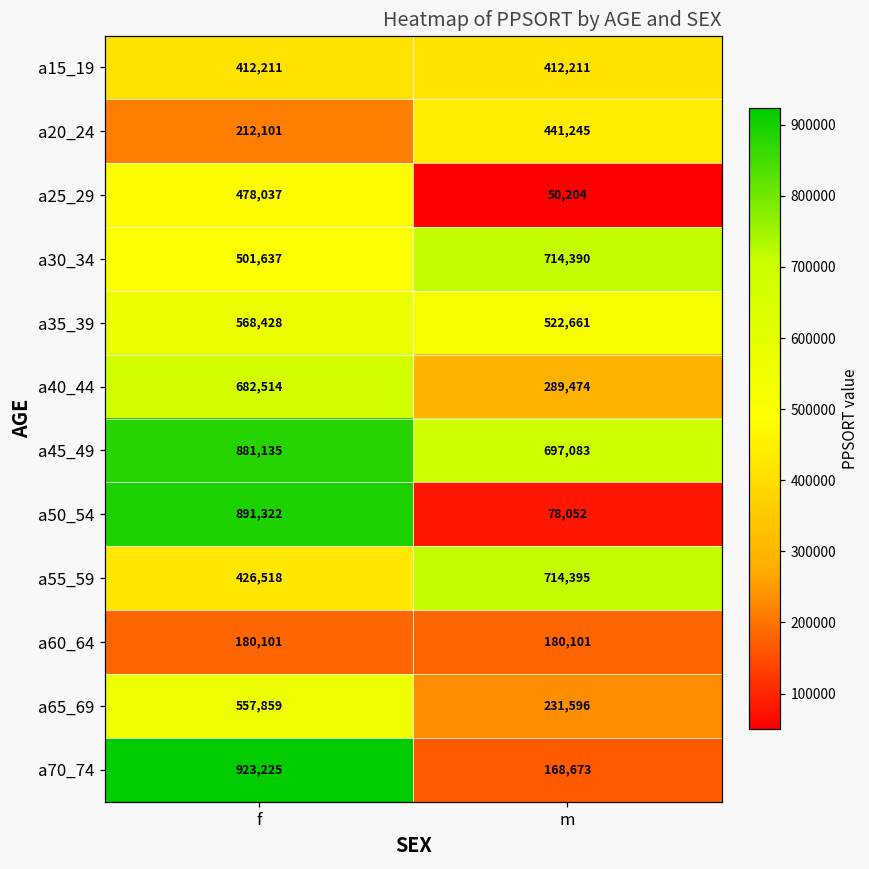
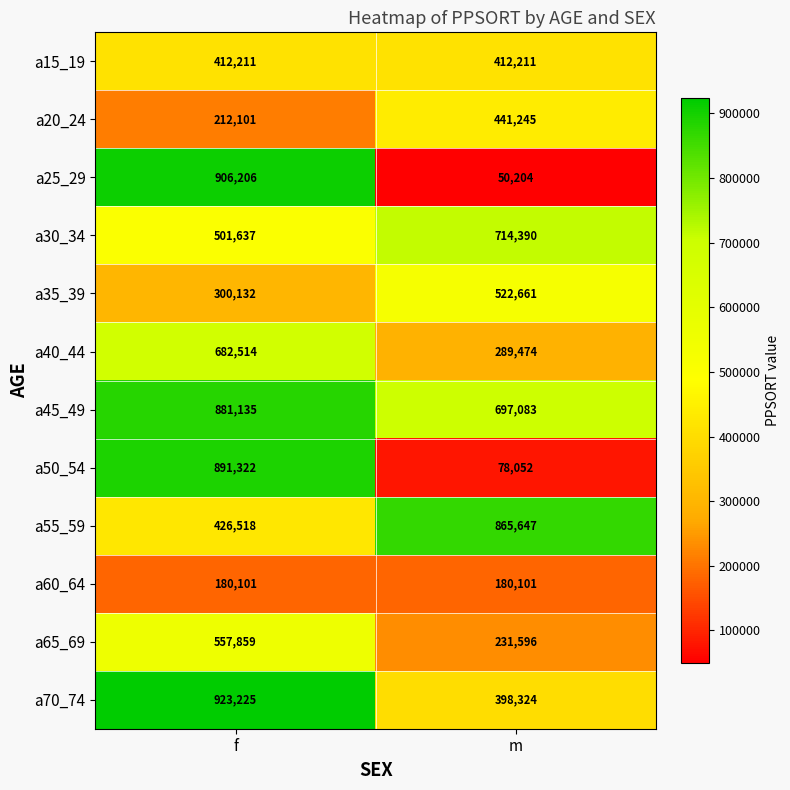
  {
    "a15_19": {
      "f": "412,211",
      "m": "412,211"
    },
    "a20_24": {
      "f": "212,101",
      "m": "441,245"
    },
    "a25_29": {
-     "f": "478,037",
+     "f": "906,206",
      "m": "50,204"
    },
    "a30_34": {
      "f": "501,637",
      "m": "714,390"
    },
    "a35_39": {
-     "f": "568,428",
+     "f": "300,132",
      "m": "522,661"
    },
    "a40_44": {
      "f": "682,514",
      "m": "289,474"
    },
    "a45_49": {
      "f": "881,135",
      "m": "697,083"
    },
    "a50_54": {
      "f": "891,322",
      "m": "78,052"
    },
    "a55_59": {
      "f": "426,518",
-     "m": "714,395"
+     "m": "865,647"
    },
    "a60_64": {
      "f": "180,101",
      "m": "180,101"
    },
    "a65_69": {
      "f": "557,859",
      "m": "231,596"
    },
    "a70_74": {
      "f": "923,225",
-     "m": "168,673"
+     "m": "398,324"
    }
  }
